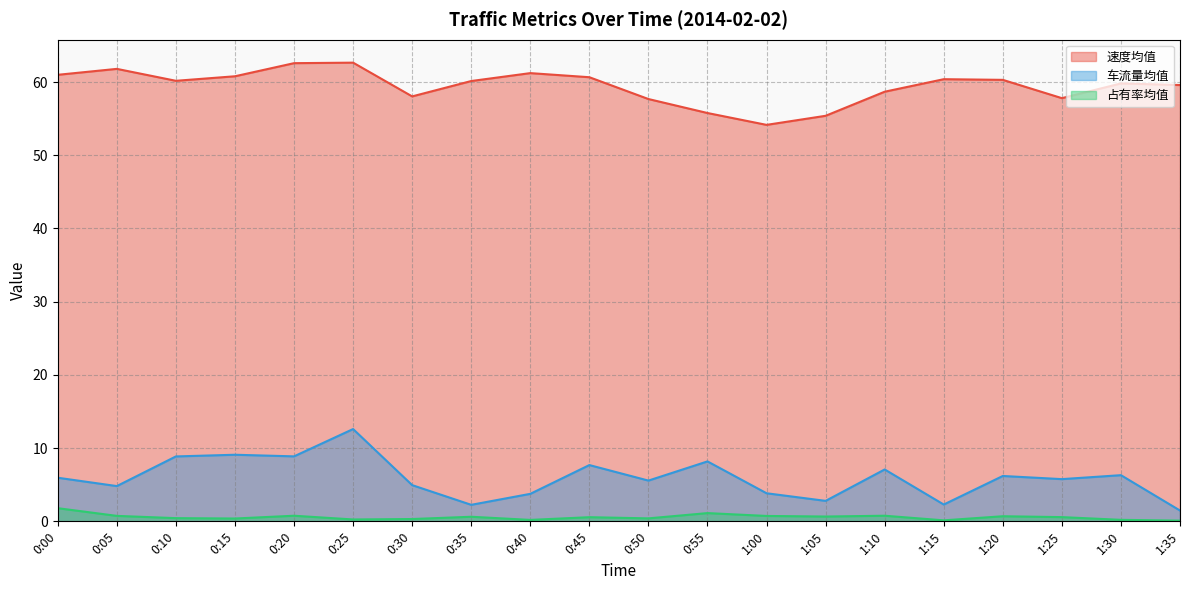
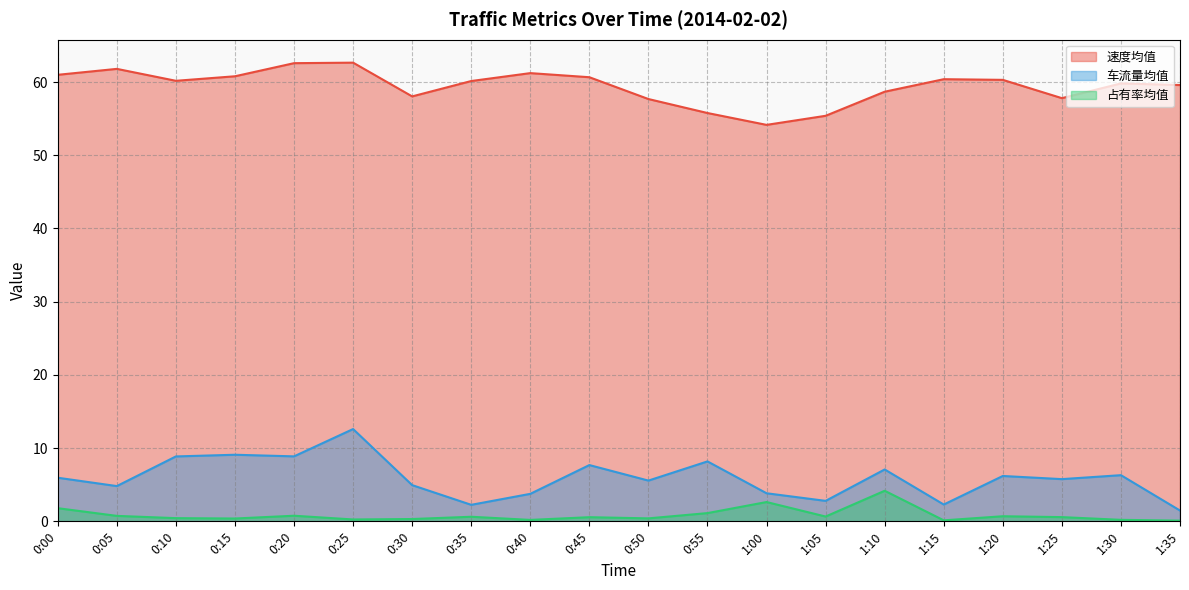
  {
    "速度均值": {
      "0:00": 61,
      "0:05": 62,
      "0:10": 60,
      "0:15": 61,
      "0:20": 63,
      "0:25": 63,
      "0:30": 58,
      "0:35": 60,
      "0:40": 61,
      "0:45": 61,
      "0:50": 58,
      "0:55": 56,
      "1:00": 54,
      "1:05": 55,
      "1:10": 59,
      "1:15": 60,
      "1:20": 60,
      "1:25": 58,
      "1:35": 60
    },
    "车流量均值": {
      "0:00": 6,
      "0:05": 5,
      "0:10": 9,
      "0:15": 9,
      "0:20": 9,
      "0:25": 13,
      "0:30": 5,
      "0:35": 2,
      "0:40": 4,
      "0:45": 8,
      "0:50": 6,
      "0:55": 8,
      "1:00": 4,
      "1:05": 3,
      "1:10": 7,
      "1:15": 2,
      "1:20": 6,
      "1:25": 6,
      "1:30": 6,
      "1:35": 1
    },
    "占有率均值": {
      "0:00": 2,
      "0:05": 1,
      "0:10": 0,
      "0:15": 0,
      "0:20": 1,
      "0:25": 0,
      "0:30": 0,
      "0:35": 1,
      "0:40": 0,
      "0:45": 1,
      "0:50": 0,
      "0:55": 1,
-     "1:00": 1,
+     "1:00": 3,
      "1:05": 1,
-     "1:10": 1,
+     "1:10": 4,
      "1:15": 0,
      "1:20": 1,
      "1:25": 1,
      "1:30": 0,
      "1:35": 0
    }
  }
